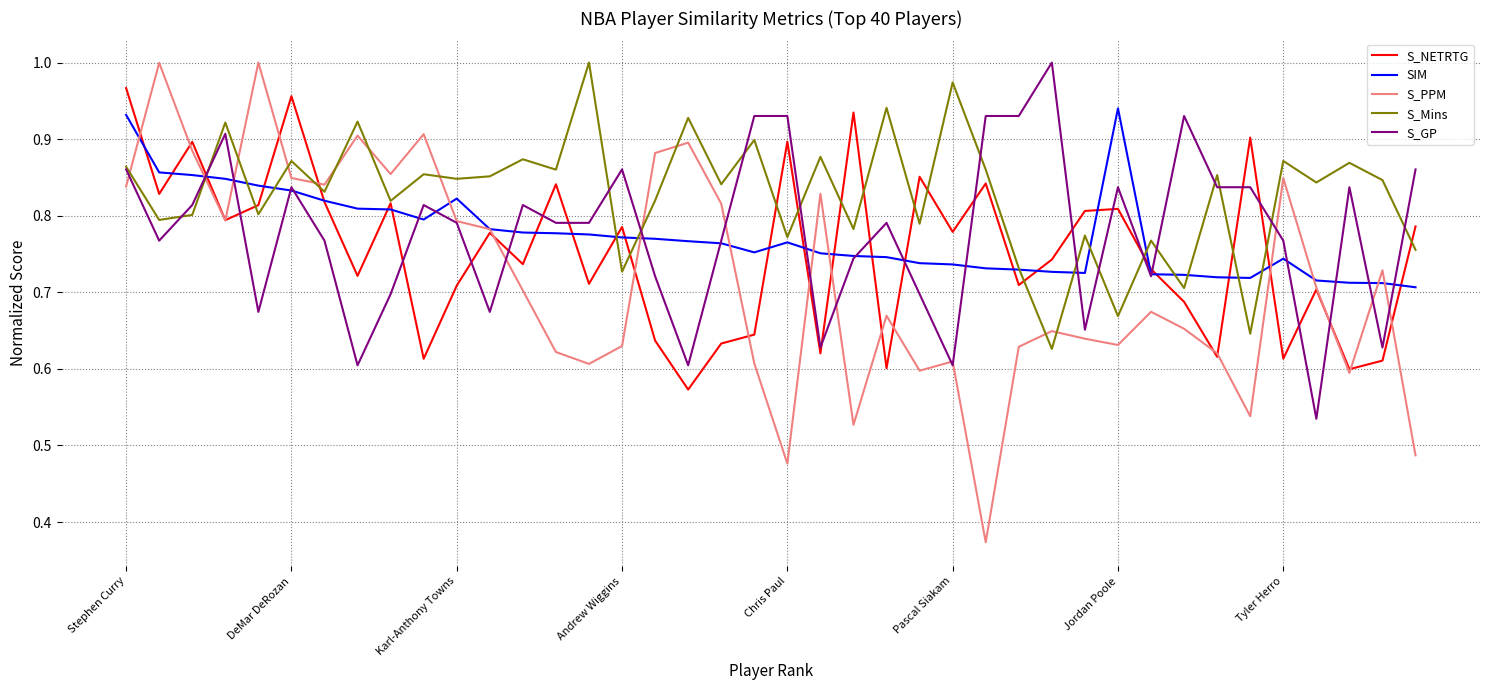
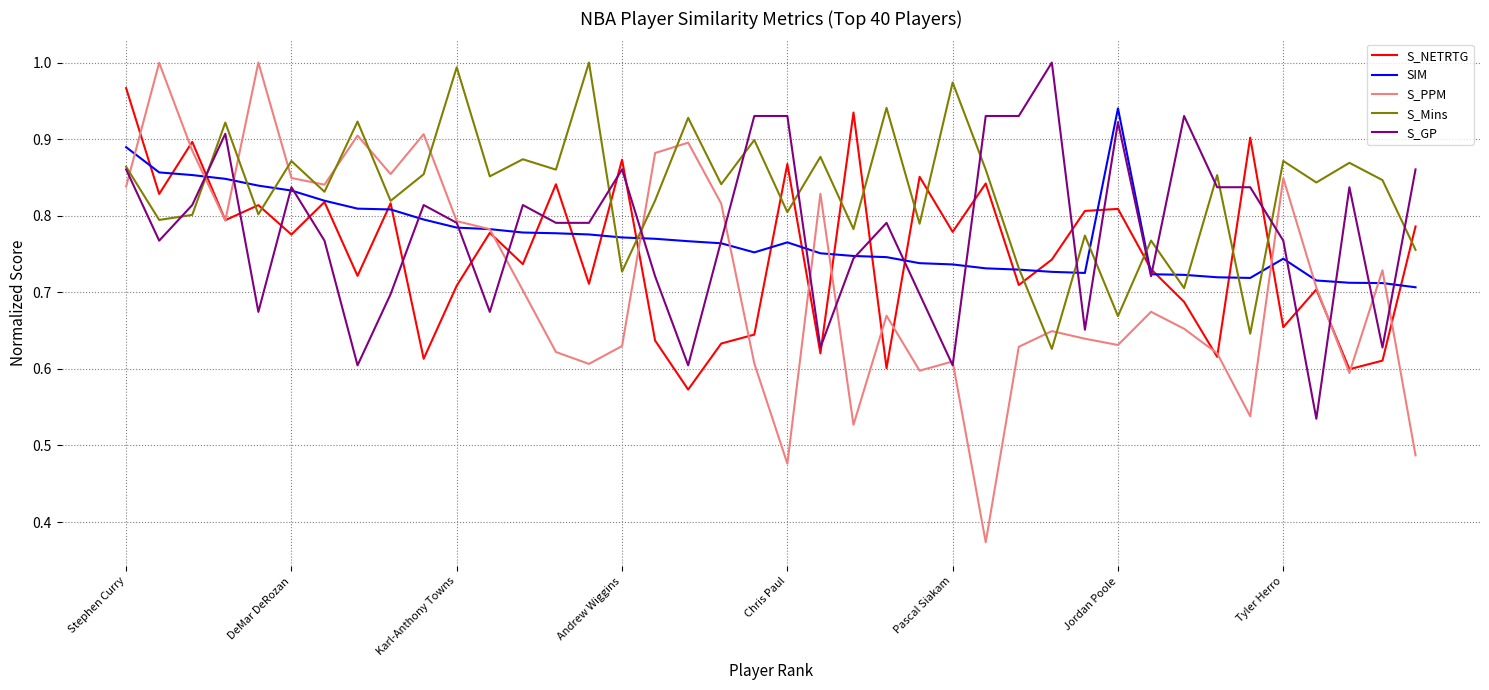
  {
    "S_NETRTG": {
      "Stephen Curry": 0.97,
-     "DeMar DeRozan": 0.96,
+     "DeMar DeRozan": 0.78,
      "Karl-Anthony Towns": 0.71,
-     "Andrew Wiggins": 0.79,
-     "Chris Paul": 0.90,
+     "Andrew Wiggins": 0.87,
+     "Chris Paul": 0.87,
      "Pascal Siakam": 0.78,
      "Jordan Poole": 0.81,
-     "Tyler Herro": 0.61
+     "Tyler Herro": 0.65
    },
    "SIM": {
-     "Stephen Curry": 0.93,
+     "Stephen Curry": 0.89,
      "DeMar DeRozan": 0.83,
-     "Karl-Anthony Towns": 0.82,
+     "Karl-Anthony Towns": 0.78,
      "Andrew Wiggins": 0.77,
      "Chris Paul": 0.77,
      "Pascal Siakam": 0.74,
      "Jordan Poole": 0.94,
      "Tyler Herro": 0.74
    },
    "S_PPM": {
      "Stephen Curry": 0.84,
      "DeMar DeRozan": 0.85,
      "Andrew Wiggins": 0.63,
      "Chris Paul": 0.48,
      "Pascal Siakam": 0.61,
      "Jordan Poole": 0.63,
      "Tyler Herro": 0.85
    },
    "S_Mins": {
      "Stephen Curry": 0.86,
      "DeMar DeRozan": 0.87,
-     "Karl-Anthony Towns": 0.85,
+     "Karl-Anthony Towns": 0.99,
      "Andrew Wiggins": 0.73,
-     "Chris Paul": 0.77,
+     "Chris Paul": 0.80,
      "Pascal Siakam": 0.97,
      "Jordan Poole": 0.67,
      "Tyler Herro": 0.87
    },
    "S_GP": {
      "Stephen Curry": 0.86,
      "DeMar DeRozan": 0.84,
      "Andrew Wiggins": 0.86,
      "Chris Paul": 0.93,
      "Pascal Siakam": 0.60,
-     "Jordan Poole": 0.84,
+     "Jordan Poole": 0.92,
      "Tyler Herro": 0.77
    }
  }
